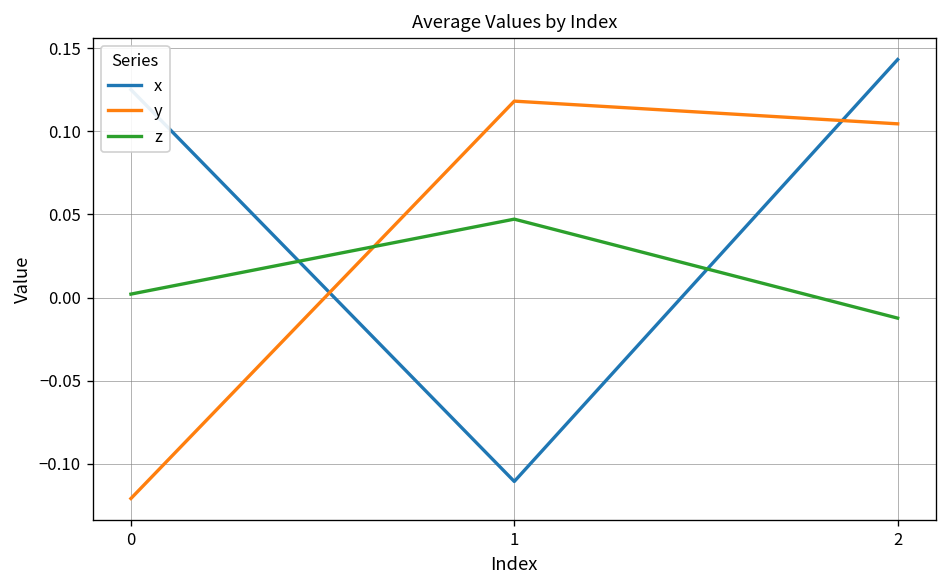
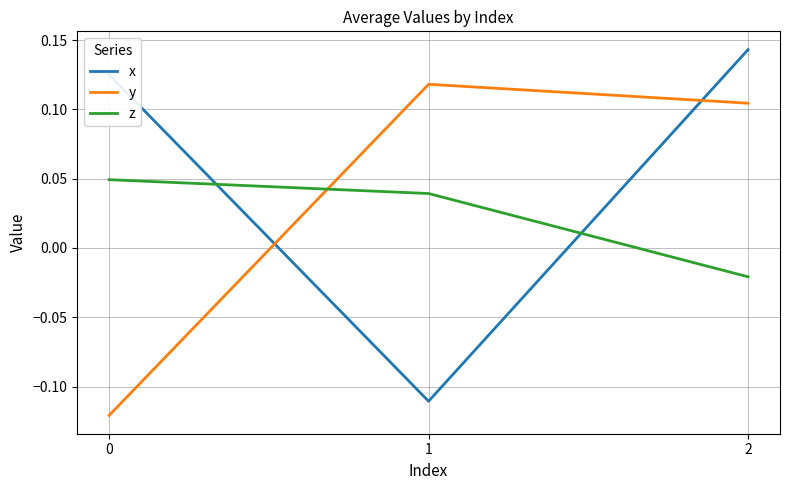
  {
    "x": {
      "1": -0.111,
      "2": 0.143
    },
    "y": {
      "0": -0.121,
      "1": 0.118,
      "2": 0.104
    },
    "z": {
-     "0": 0.002,
-     "1": 0.047,
-     "2": -0.012
+     "0": 0.049,
+     "1": 0.039,
+     "2": -0.021
    }
  }
